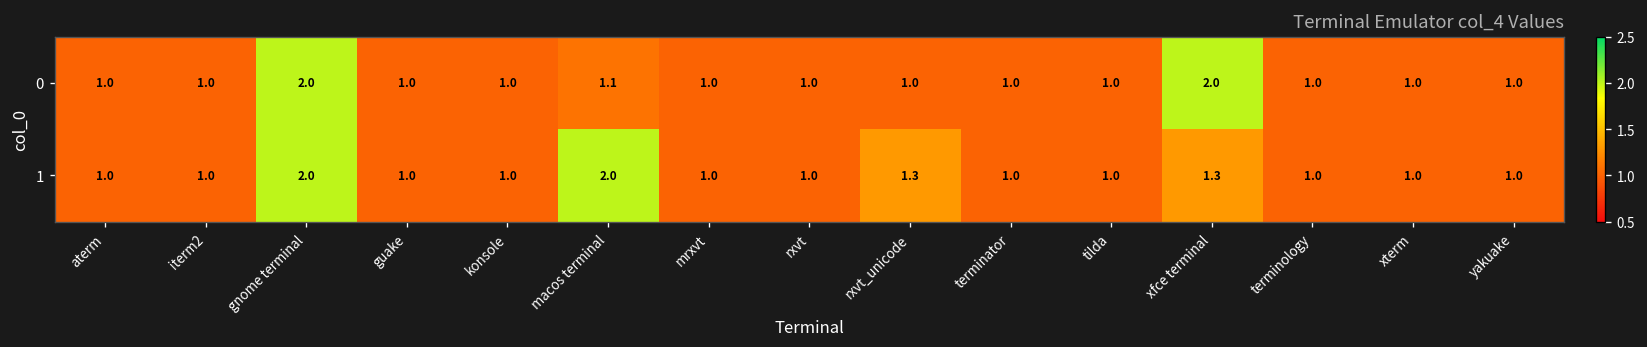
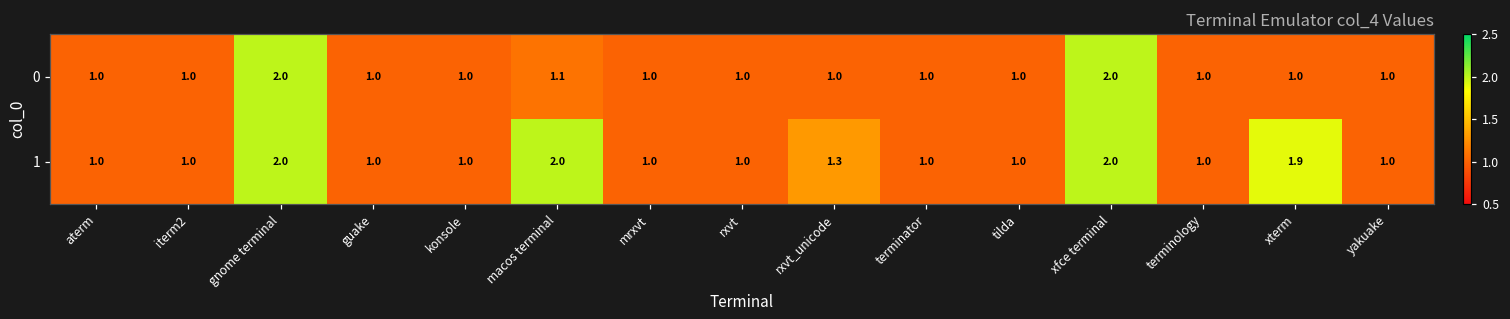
  {
    "0": {
      "aterm": 1.0,
      "iterm2": 1.0,
      "gnome terminal": 2.0,
      "guake": 1.0,
      "konsole": 1.0,
      "macos terminal": 1.1,
      "mrxvt": 1.0,
      "rxvt": 1.0,
      "rxvt_unicode": 1.0,
      "terminator": 1.0,
      "tilda": 1.0,
      "xfce terminal": 2.0,
      "terminology": 1.0,
      "xterm": 1.0,
      "yakuake": 1.0
    },
    "1": {
      "aterm": 1.0,
      "iterm2": 1.0,
      "gnome terminal": 2.0,
      "guake": 1.0,
      "konsole": 1.0,
      "macos terminal": 2.0,
      "mrxvt": 1.0,
      "rxvt": 1.0,
      "rxvt_unicode": 1.3,
      "terminator": 1.0,
      "tilda": 1.0,
-     "xfce terminal": 1.3,
+     "xfce terminal": 2.0,
      "terminology": 1.0,
-     "xterm": 1.0,
+     "xterm": 1.9,
      "yakuake": 1.0
    }
  }
